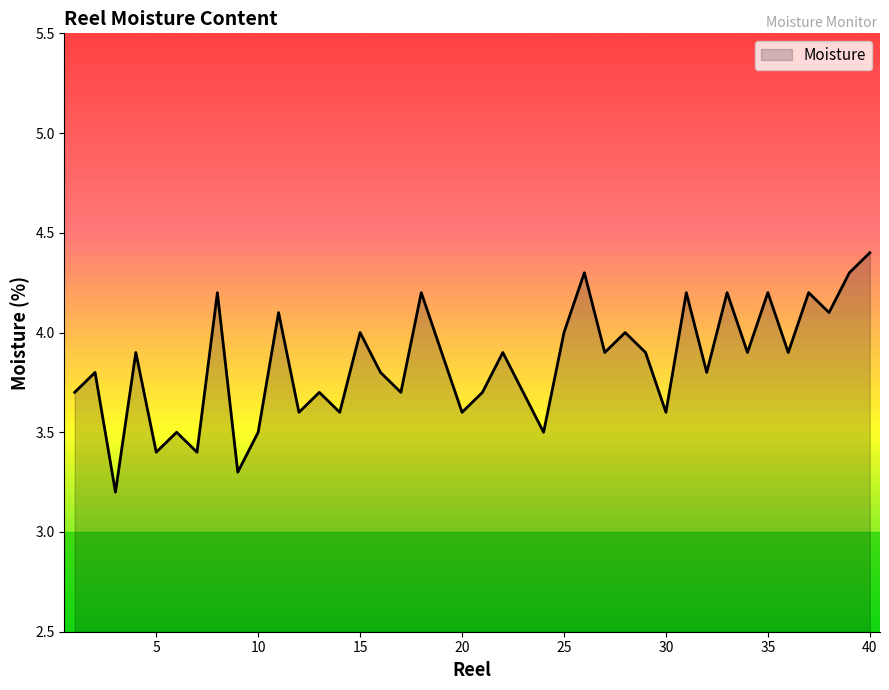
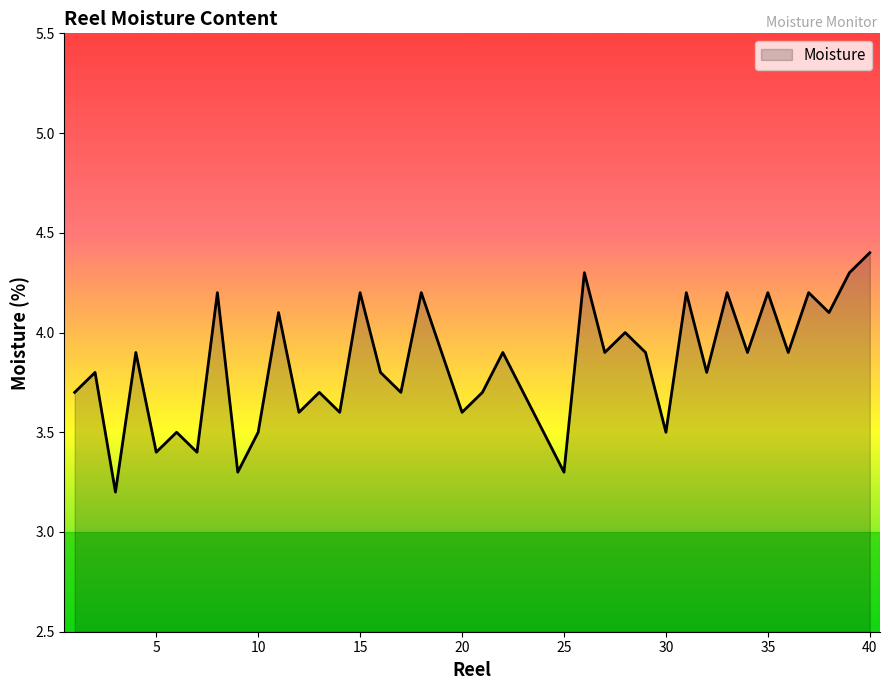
  {
    "5": 3.4,
    "10": 3.5,
-   "15": 4.0,
+   "15": 4.2,
    "20": 3.6,
-   "25": 4.0,
-   "30": 3.6,
+   "25": 3.3,
+   "30": 3.5,
    "35": 4.2,
    "40": 4.4
  }
